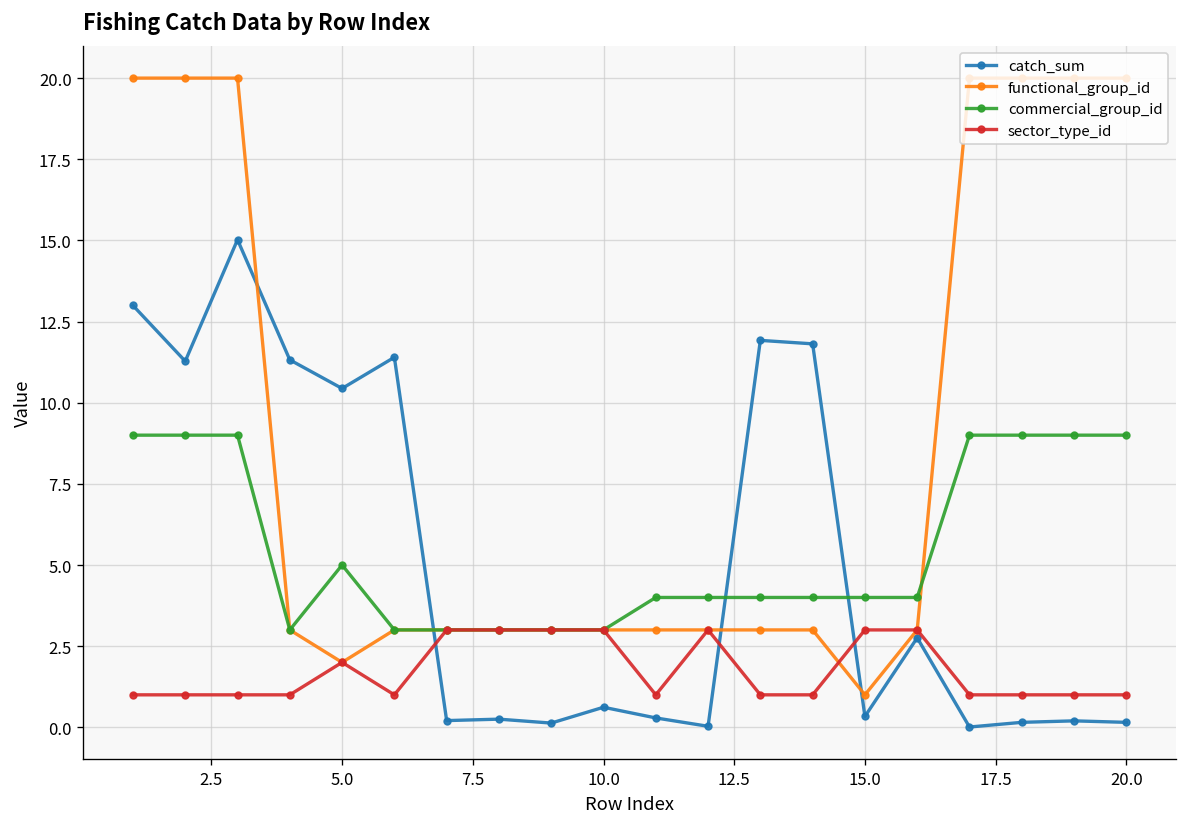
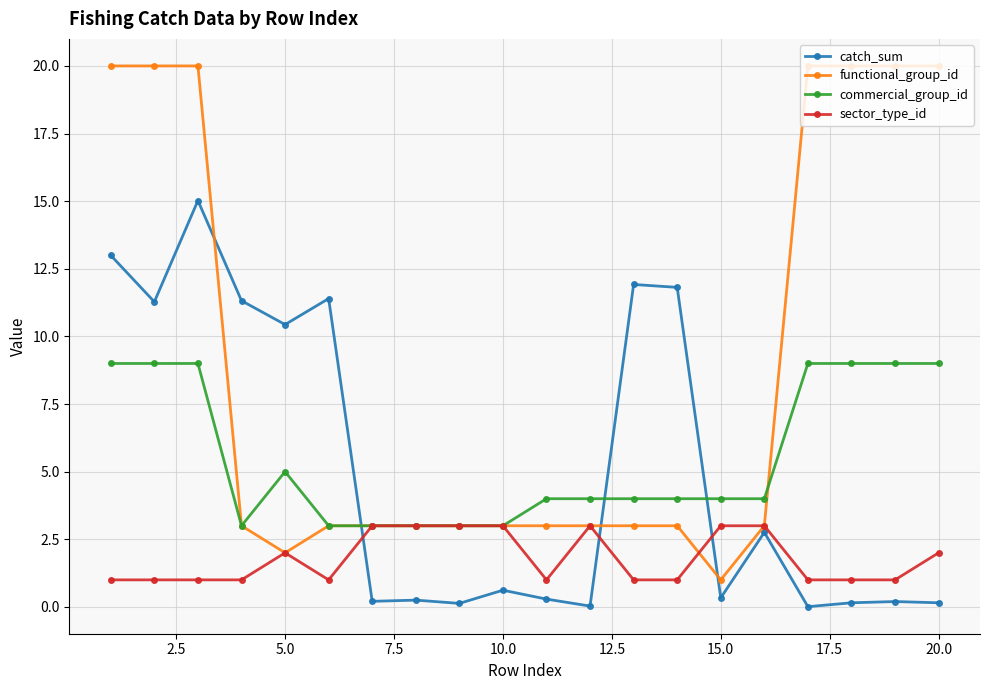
  {
    "catch_sum": {
      "5.0": 10.4,
      "10.0": 0.6,
      "15.0": 0.3,
      "20.0": 0.2
    },
    "functional_group_id": {
      "15.0": 1
    },
    "commercial_group_id": {
      "5.0": 5,
      "15.0": 4,
      "20.0": 9
    },
    "sector_type_id": {
      "15.0": 3,
-     "20.0": 1
+     "20.0": 2
    }
  }
